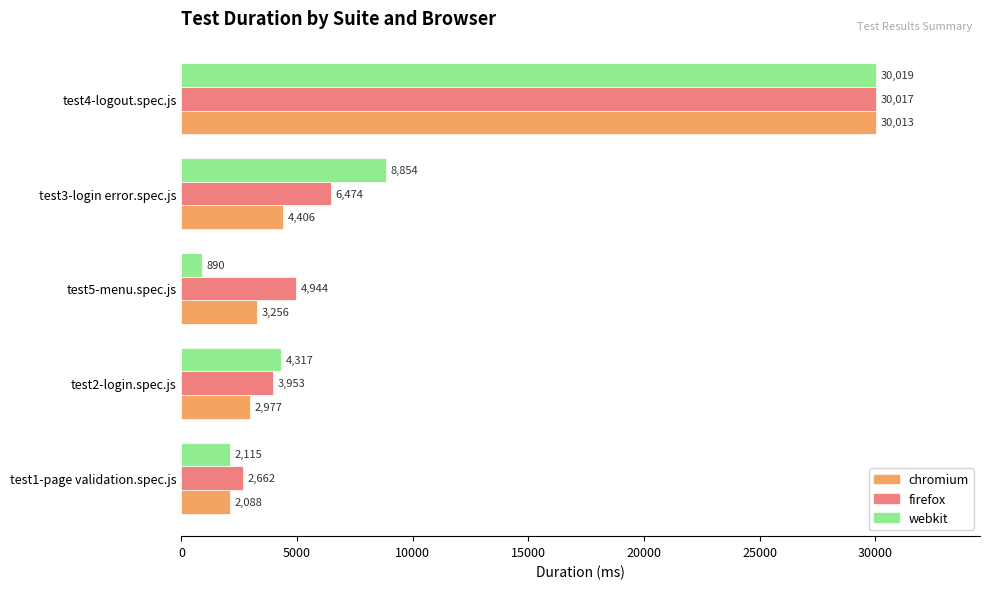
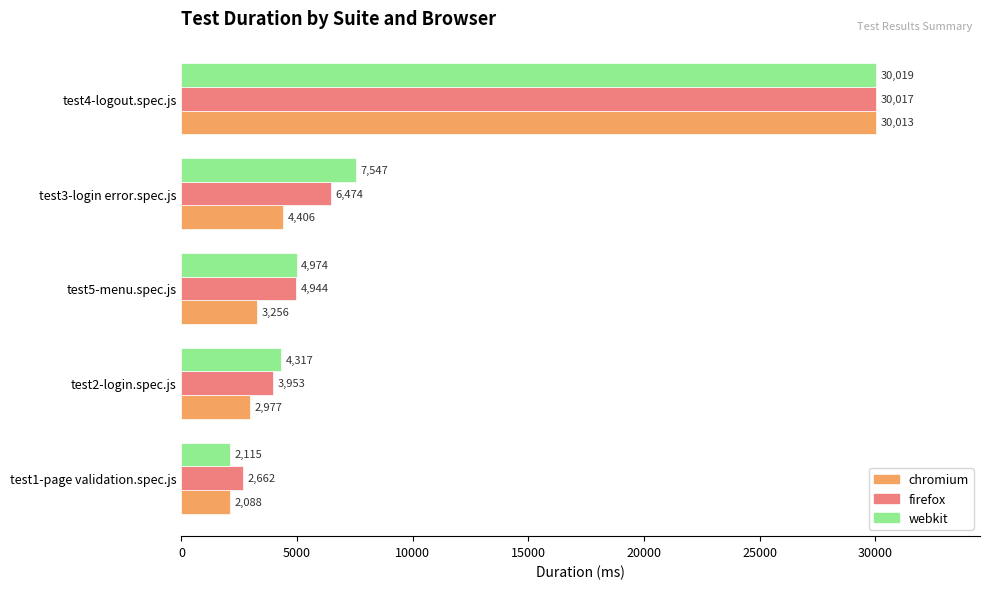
  {
    "webkit": {
      "test4-logout.spec.js": "30,019",
-     "test3-login error.spec.js": "8,854",
-     "test5-menu.spec.js": "890",
+     "test3-login error.spec.js": "7,547",
+     "test5-menu.spec.js": "4,974",
      "test2-login.spec.js": "4,317",
      "test1-page validation.spec.js": "2,115"
    }
  }
